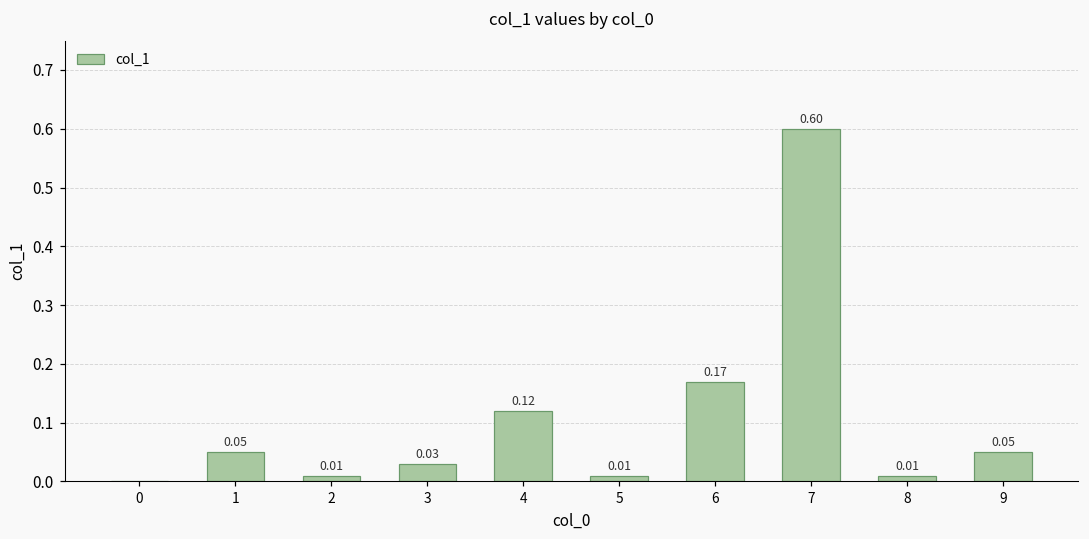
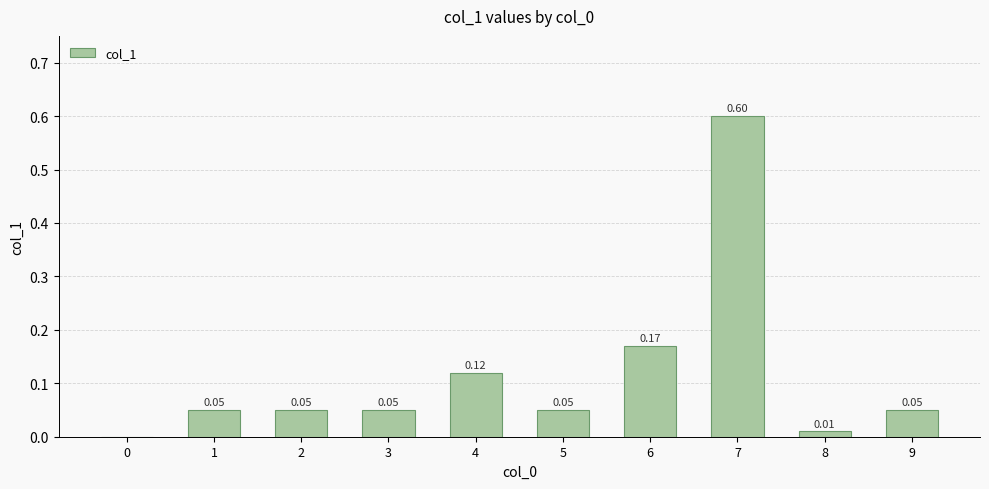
  {
    "1": 0.05,
-   "2": 0.01,
-   "3": 0.03,
+   "2": 0.05,
+   "3": 0.05,
    "4": 0.12,
-   "5": 0.01,
+   "5": 0.05,
    "6": 0.17,
    "7": 0.60,
    "8": 0.01,
    "9": 0.05
  }
